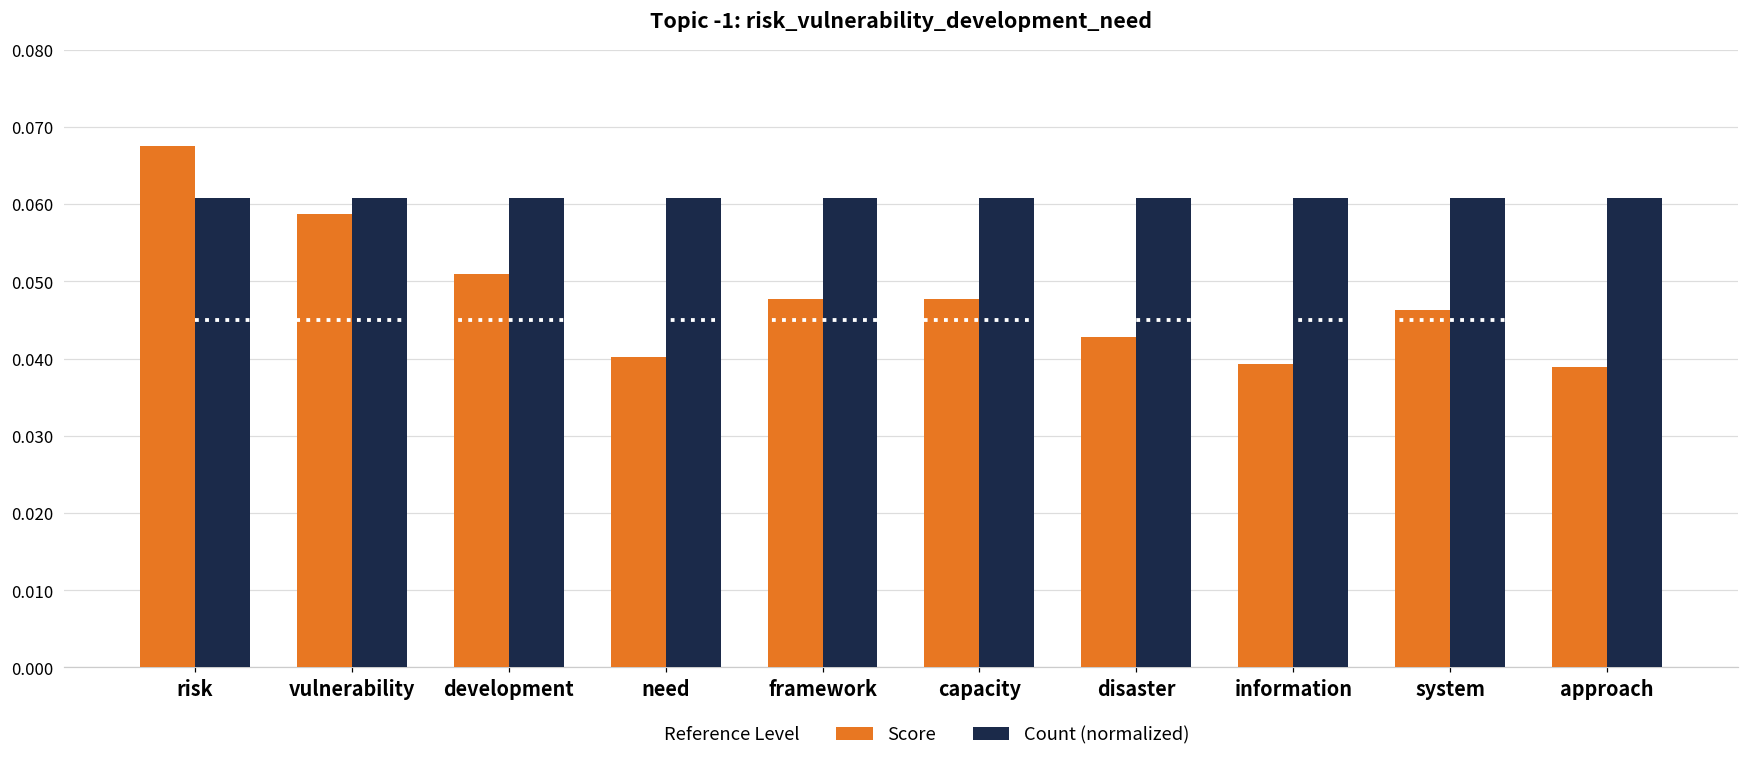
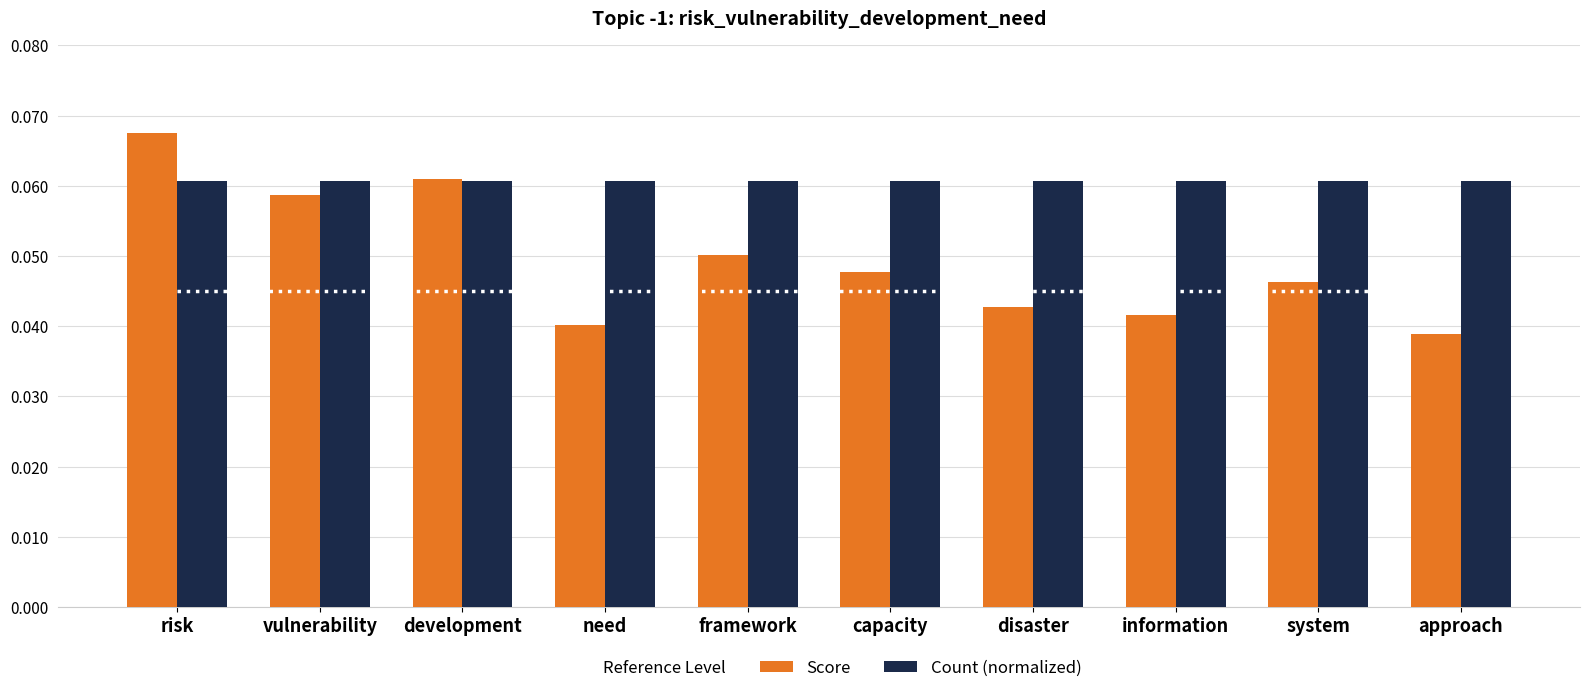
  {
    "Score": {
      "risk": 0.067,
      "vulnerability": 0.059,
-     "development": 0.051,
+     "development": 0.061,
      "need": 0.040,
-     "framework": 0.048,
+     "framework": 0.050,
      "capacity": 0.048,
      "disaster": 0.043,
-     "information": 0.039,
+     "information": 0.042,
      "system": 0.046,
      "approach": 0.039
    },
    "Reference Level": {
      "risk": 0.045,
      "vulnerability": 0.045,
      "development": 0.045,
      "need": 0.045,
      "framework": 0.045,
      "capacity": 0.045,
      "disaster": 0.045,
      "information": 0.045,
      "system": 0.045,
      "approach": 0.045
    },
    "Count (normalized)": {
      "risk": 0.061,
      "vulnerability": 0.061,
      "development": 0.061,
      "need": 0.061,
      "framework": 0.061,
      "capacity": 0.061,
      "disaster": 0.061,
      "information": 0.061,
      "system": 0.061,
      "approach": 0.061
    }
  }
